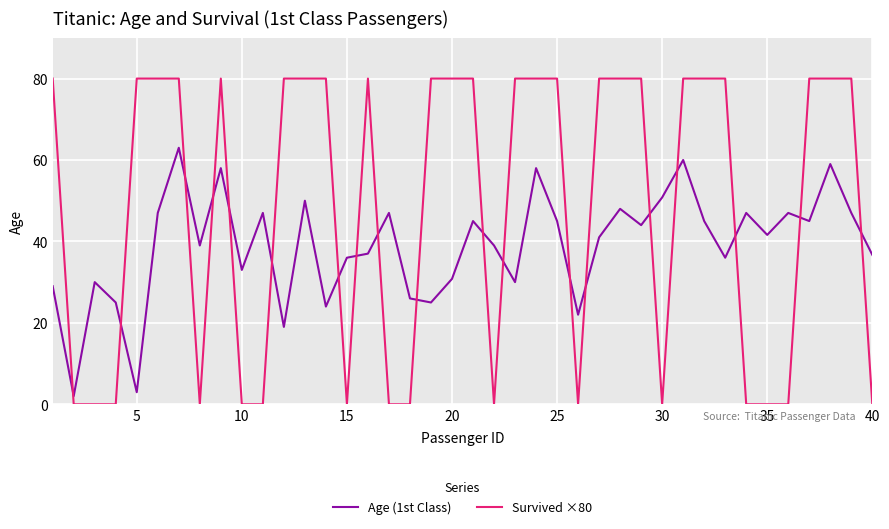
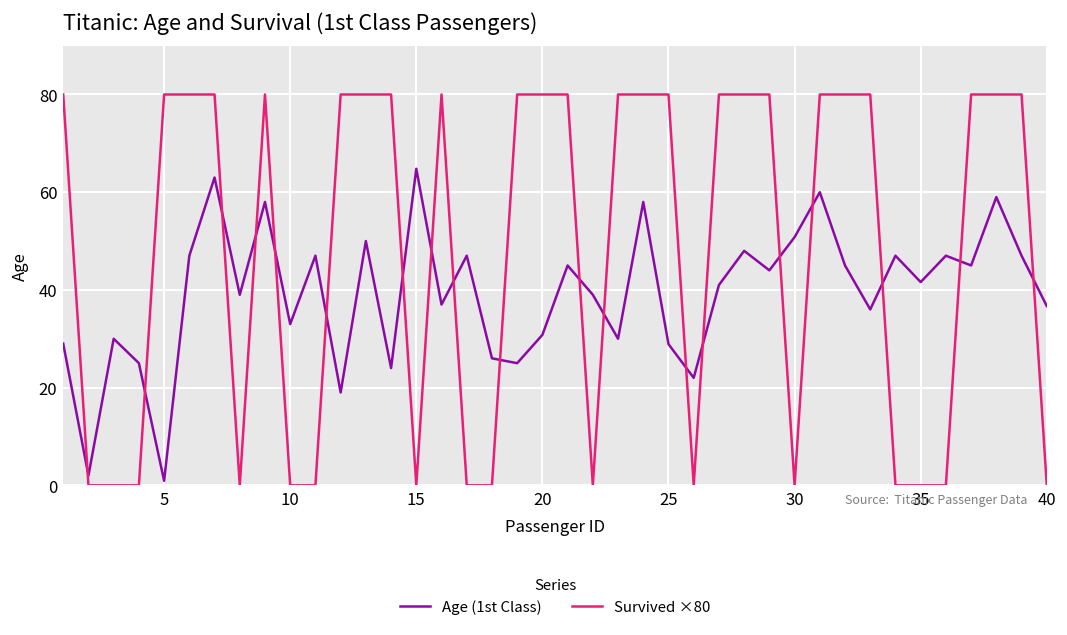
  {
    "Age (1st Class)": {
-     "5": 3,
+     "5": 1,
      "10": 33,
-     "15": 36,
+     "15": 65,
      "20": 31,
-     "25": 45,
+     "25": 29,
      "30": 51,
      "35": 42,
      "40": 37
    },
    "Survived ×80": {
      "5": 80,
      "10": 0,
      "15": 0,
      "20": 80,
      "25": 80,
      "30": 0,
      "35": 0,
      "40": 0
    }
  }
